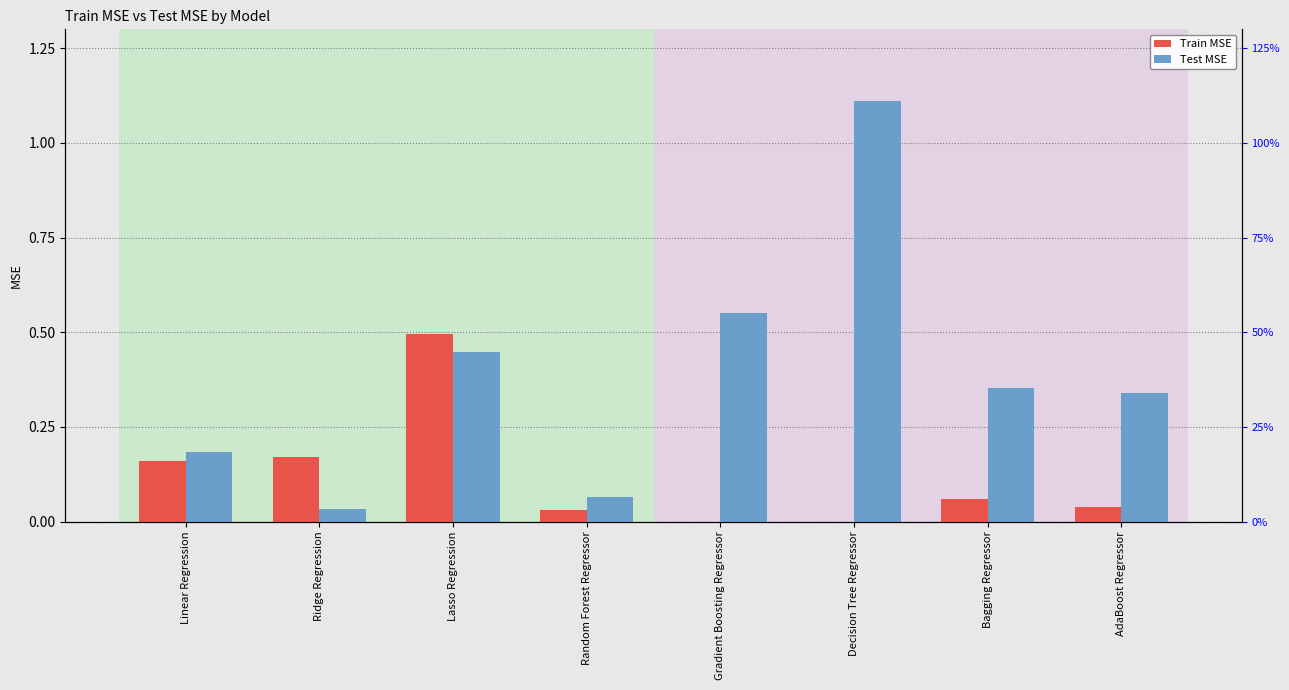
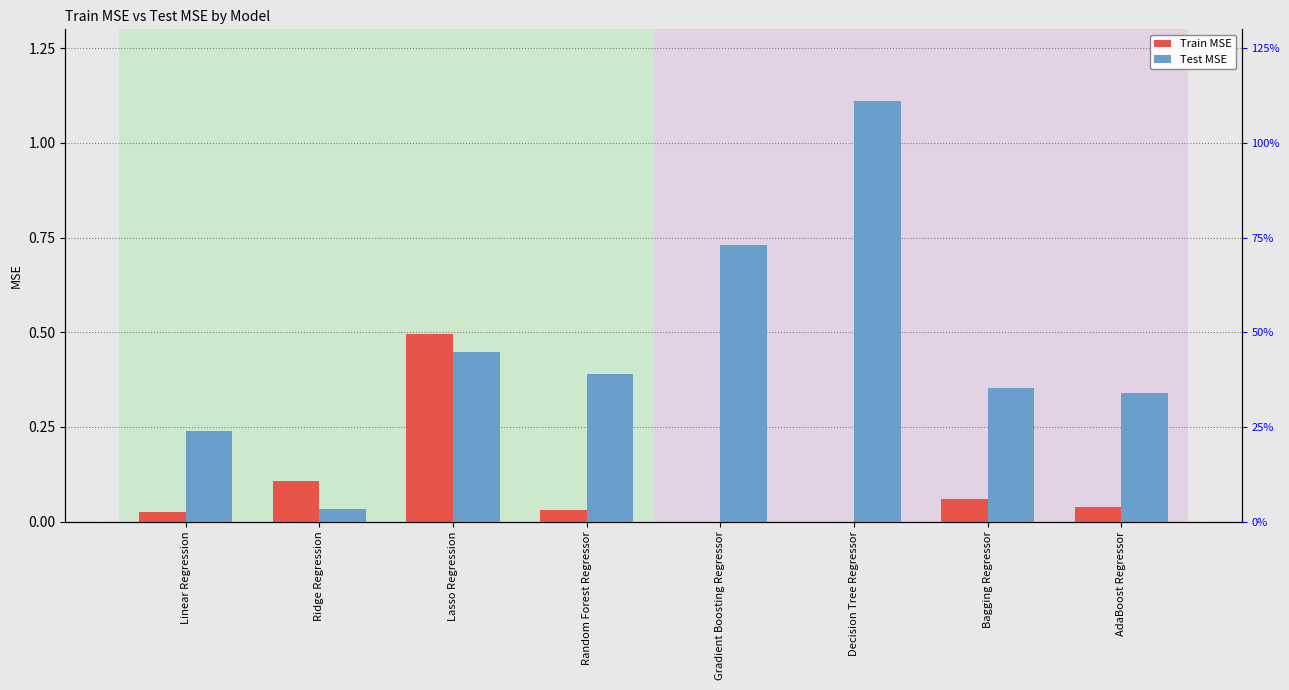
  {
    "Train MSE": {
-     "Linear Regression": 0.16,
-     "Ridge Regression": 0.17,
+     "Linear Regression": 0.02,
+     "Ridge Regression": 0.11,
      "Lasso Regression": 0.49,
      "Random Forest Regressor": 0.03,
      "Decision Tree Regressor": 0.00,
      "Bagging Regressor": 0.06,
      "AdaBoost Regressor": 0.04
    },
    "Test MSE": {
-     "Linear Regression": 0.18,
+     "Linear Regression": 0.24,
      "Ridge Regression": 0.03,
      "Lasso Regression": 0.45,
-     "Random Forest Regressor": 0.07,
-     "Gradient Boosting Regressor": 0.55,
+     "Random Forest Regressor": 0.39,
+     "Gradient Boosting Regressor": 0.73,
      "Decision Tree Regressor": 1.11,
      "Bagging Regressor": 0.35,
      "AdaBoost Regressor": 0.34
    }
  }
